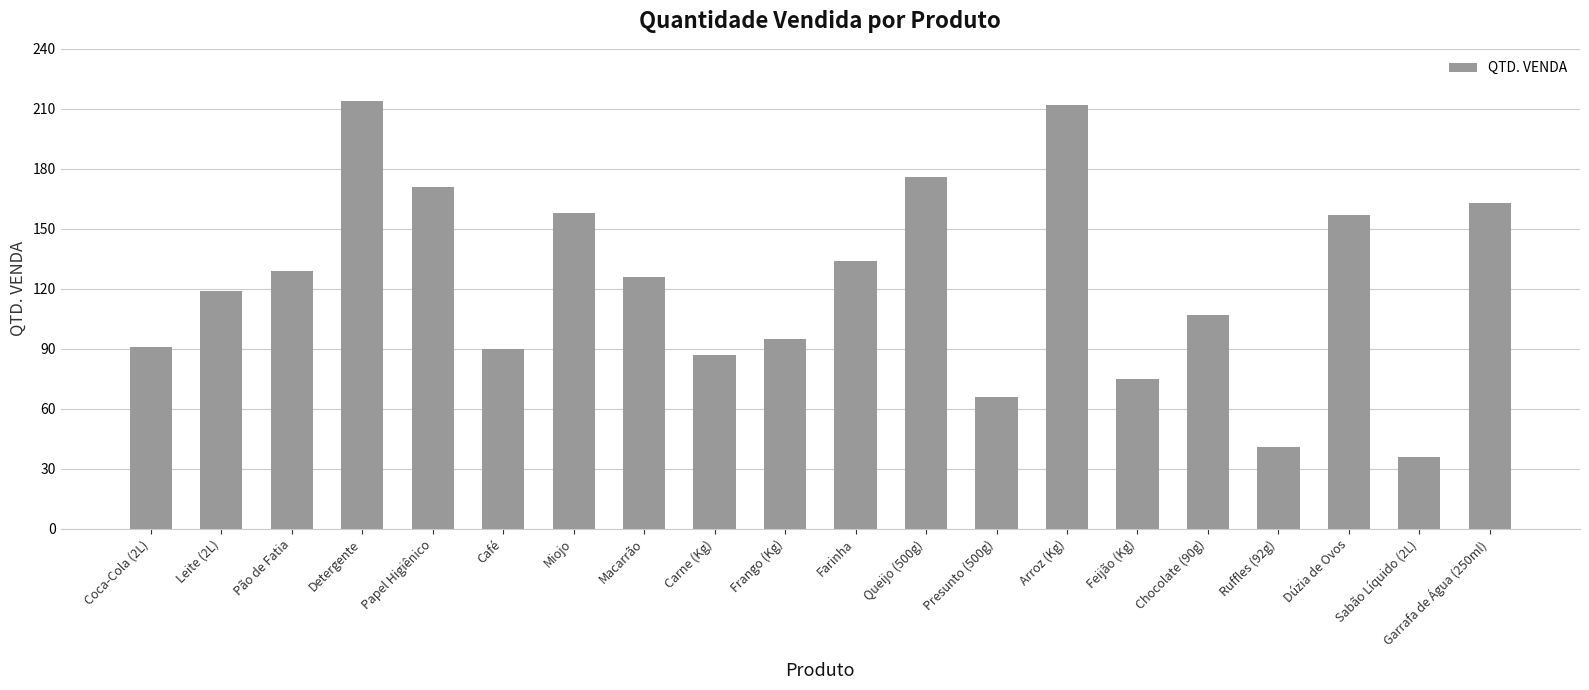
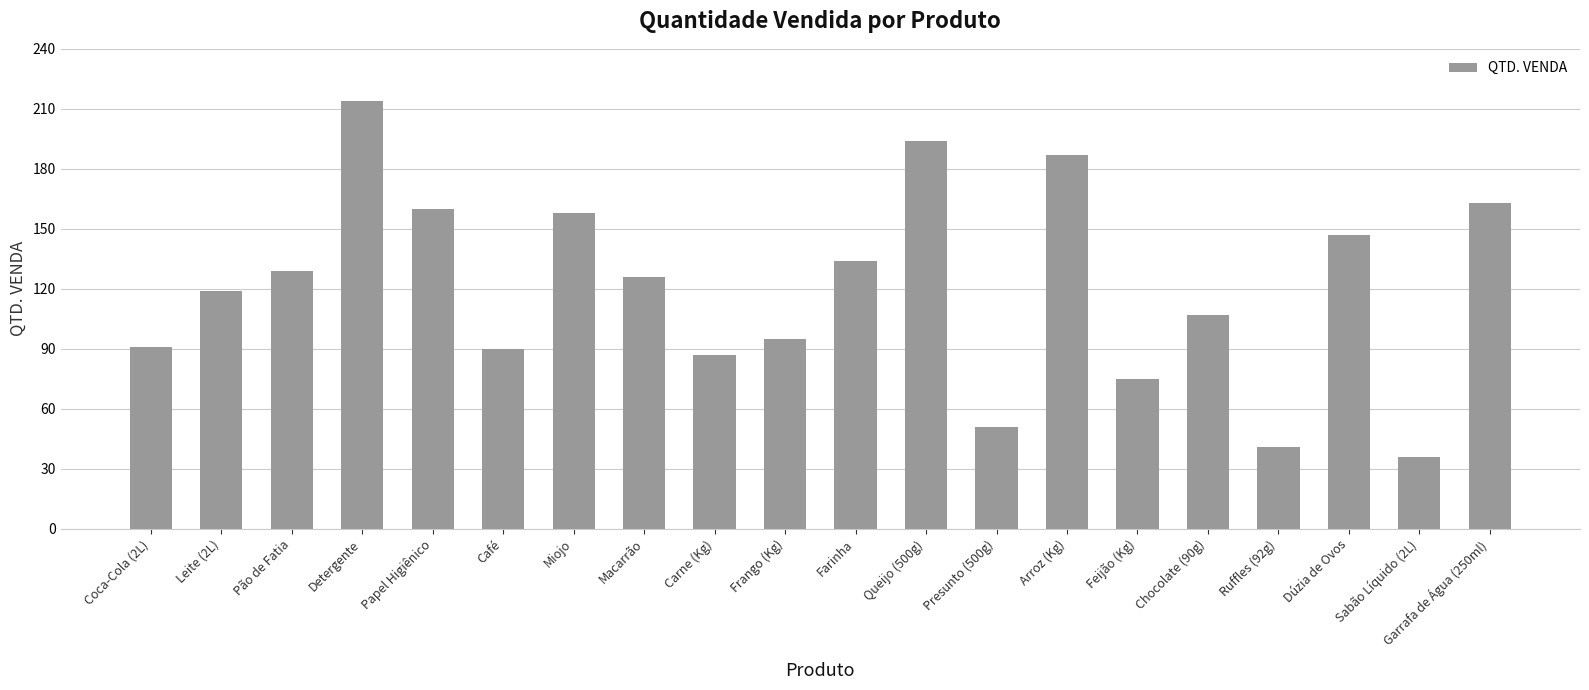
  {
    "Coca-Cola (2L)": 91,
    "Leite (2L)": 119,
    "Pão de Fatia": 129,
    "Detergente": 214,
-   "Papel Higiênico": 171,
+   "Papel Higiênico": 160,
    "Café": 90,
    "Miojo": 158,
    "Macarrão": 126,
    "Carne (Kg)": 87,
    "Frango (Kg)": 95,
    "Farinha": 134,
-   "Queijo (500g)": 176,
-   "Presunto (500g)": 66,
-   "Arroz (Kg)": 212,
+   "Queijo (500g)": 194,
+   "Presunto (500g)": 51,
+   "Arroz (Kg)": 187,
    "Feijão (Kg)": 75,
    "Chocolate (90g)": 107,
    "Ruffles (92g)": 41,
-   "Dúzia de Ovos": 157,
+   "Dúzia de Ovos": 147,
    "Sabão Líquido (2L)": 36,
    "Garrafa de Água (250ml)": 163
  }
